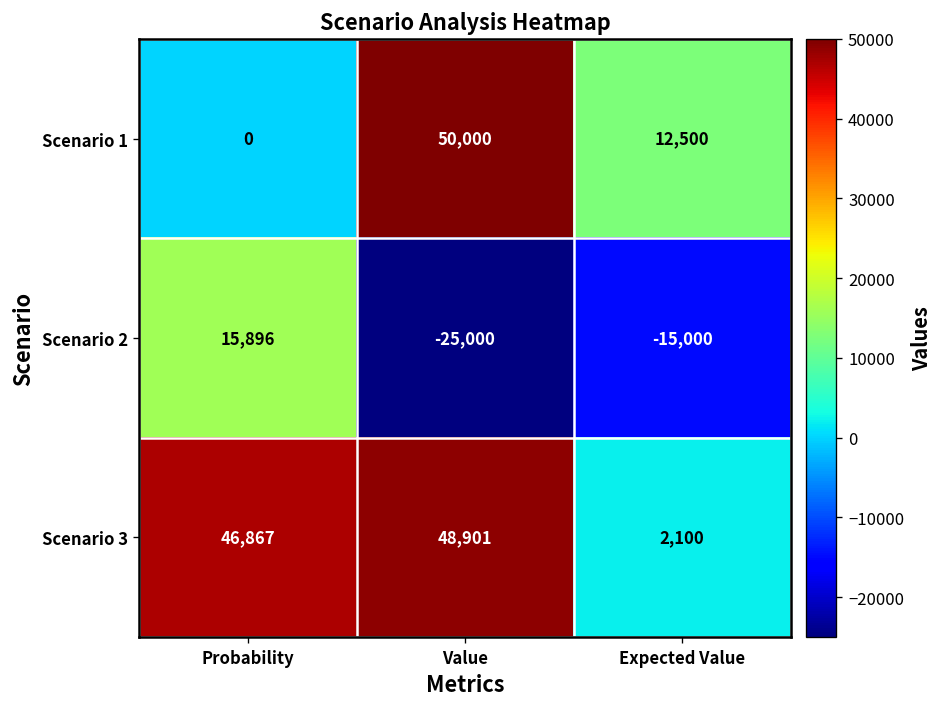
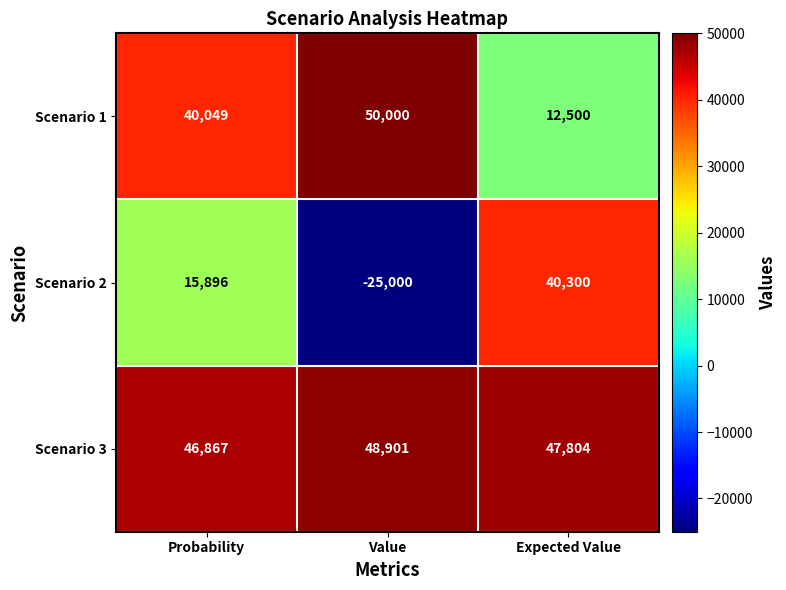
  {
    "Scenario 1": {
-     "Probability": "0",
+     "Probability": "40,049",
      "Value": "50,000",
      "Expected Value": "12,500"
    },
    "Scenario 2": {
      "Probability": "15,896",
      "Value": "-25,000",
-     "Expected Value": "-15,000"
+     "Expected Value": "40,300"
    },
    "Scenario 3": {
      "Probability": "46,867",
      "Value": "48,901",
-     "Expected Value": "2,100"
+     "Expected Value": "47,804"
    }
  }
